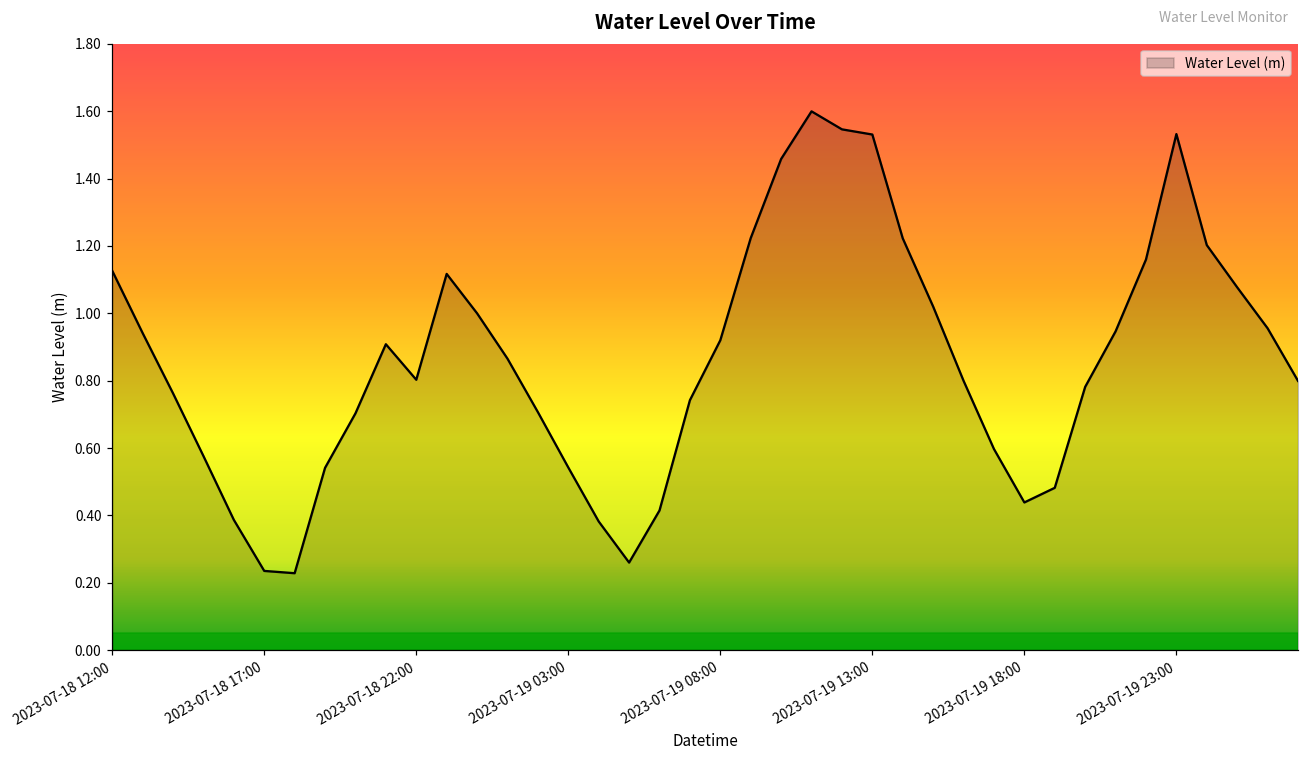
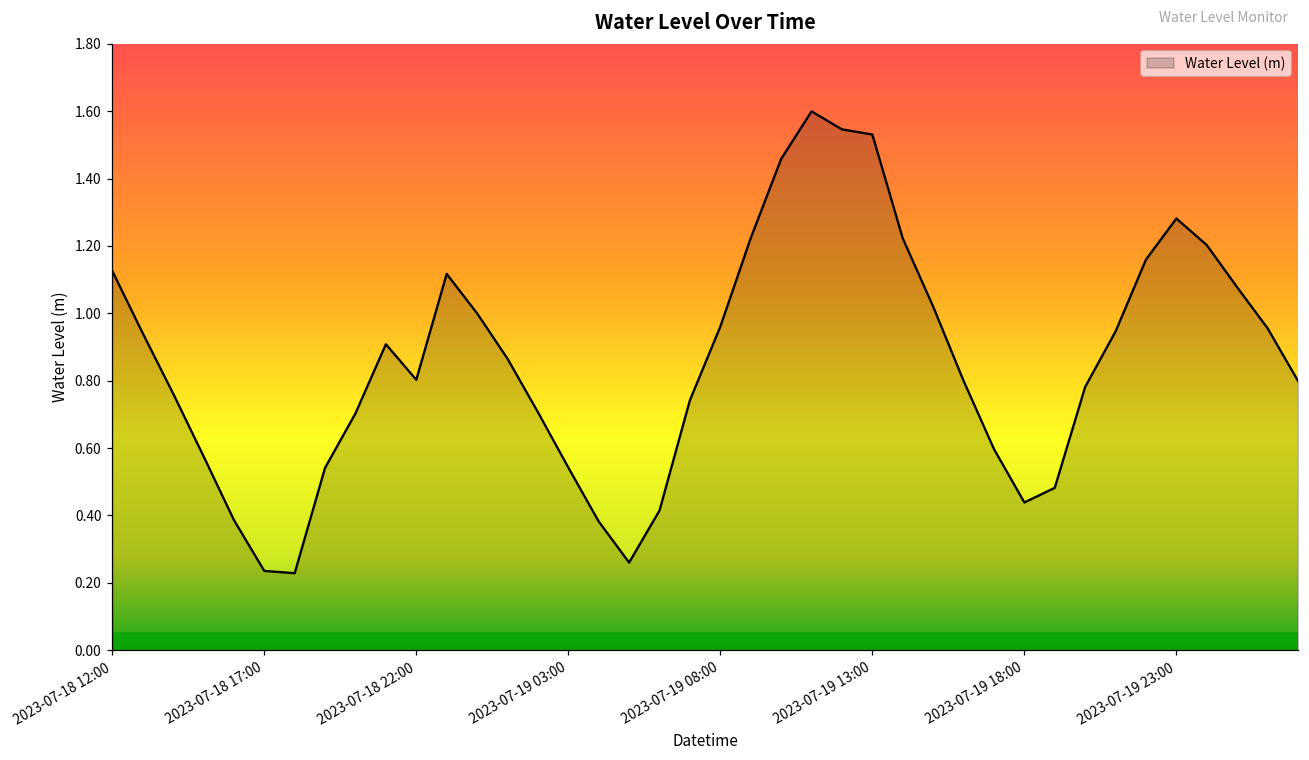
  {
    "2023-07-18 12:00": 1.13,
    "2023-07-18 17:00": 0.24,
    "2023-07-18 22:00": 0.80,
    "2023-07-19 03:00": 0.54,
-   "2023-07-19 08:00": 0.92,
+   "2023-07-19 08:00": 0.96,
    "2023-07-19 13:00": 1.53,
    "2023-07-19 18:00": 0.44,
-   "2023-07-19 23:00": 1.53
+   "2023-07-19 23:00": 1.28
  }
